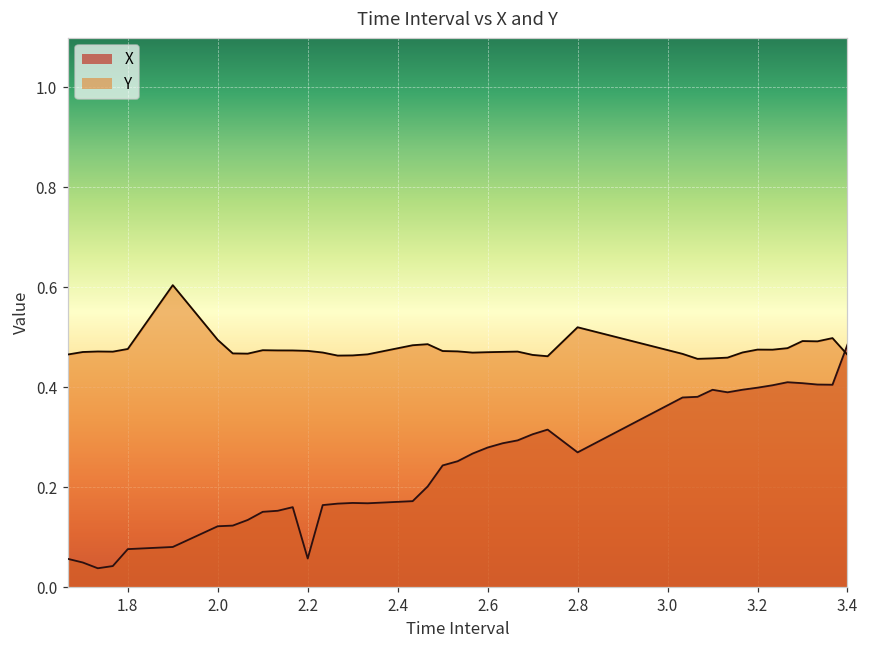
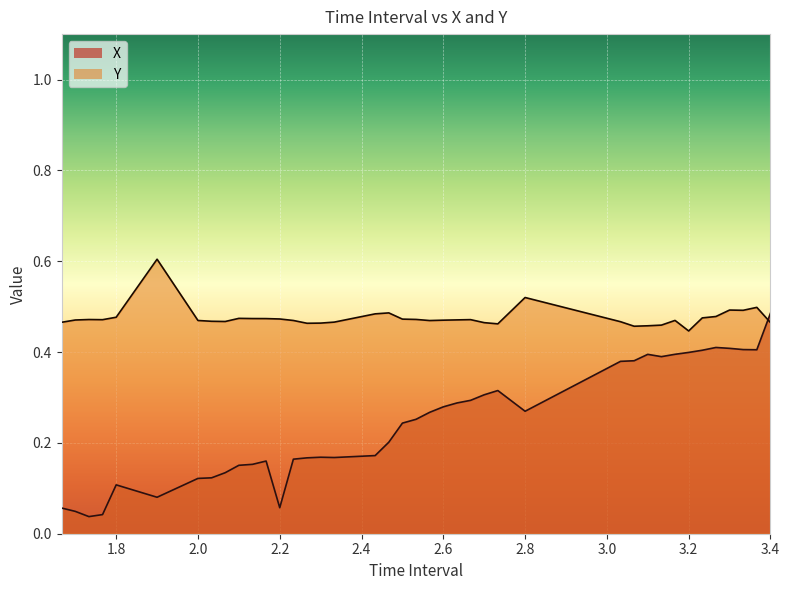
  {
    "X": {
-     "1.8": 0.08,
+     "1.8": 0.11,
      "2.0": 0.12,
      "2.2": 0.06,
      "2.6": 0.28,
      "2.8": 0.27,
      "3.2": 0.40,
      "3.4": 0.49
    },
    "Y": {
      "1.8": 0.48,
-     "2.0": 0.49,
+     "2.0": 0.47,
      "2.2": 0.47,
      "2.6": 0.47,
      "2.8": 0.52,
-     "3.2": 0.48,
+     "3.2": 0.45,
      "3.4": 0.46
    }
  }
